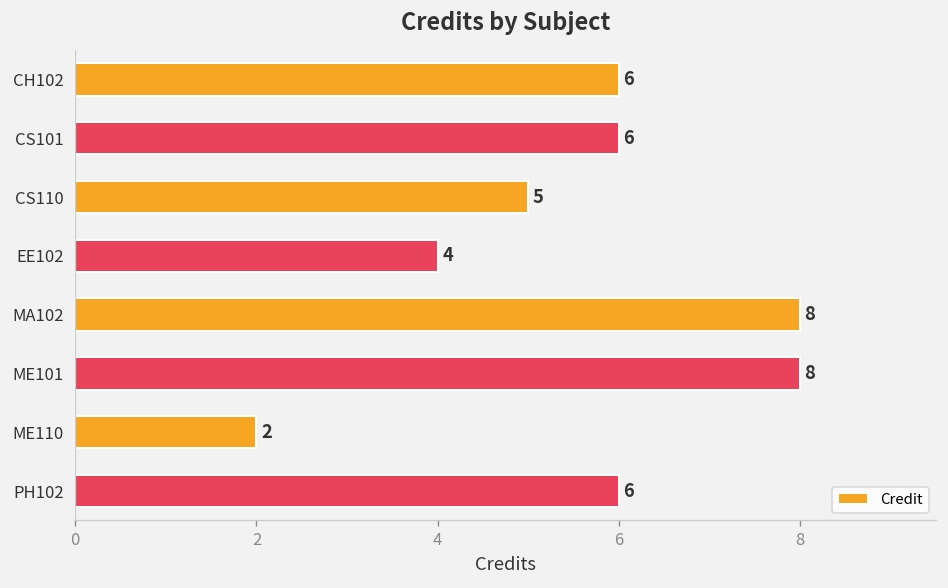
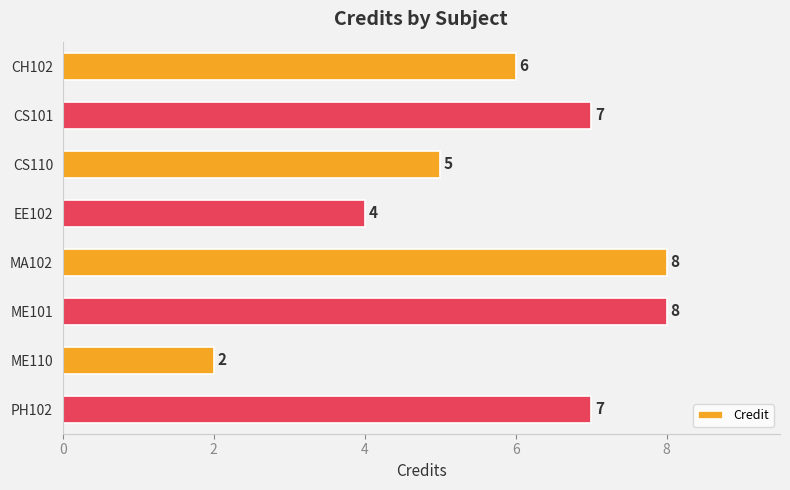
  {
    "CH102": 6,
-   "CS101": 6,
+   "CS101": 7,
    "CS110": 5,
    "EE102": 4,
    "MA102": 8,
    "ME101": 8,
    "ME110": 2,
-   "PH102": 6
+   "PH102": 7
  }
